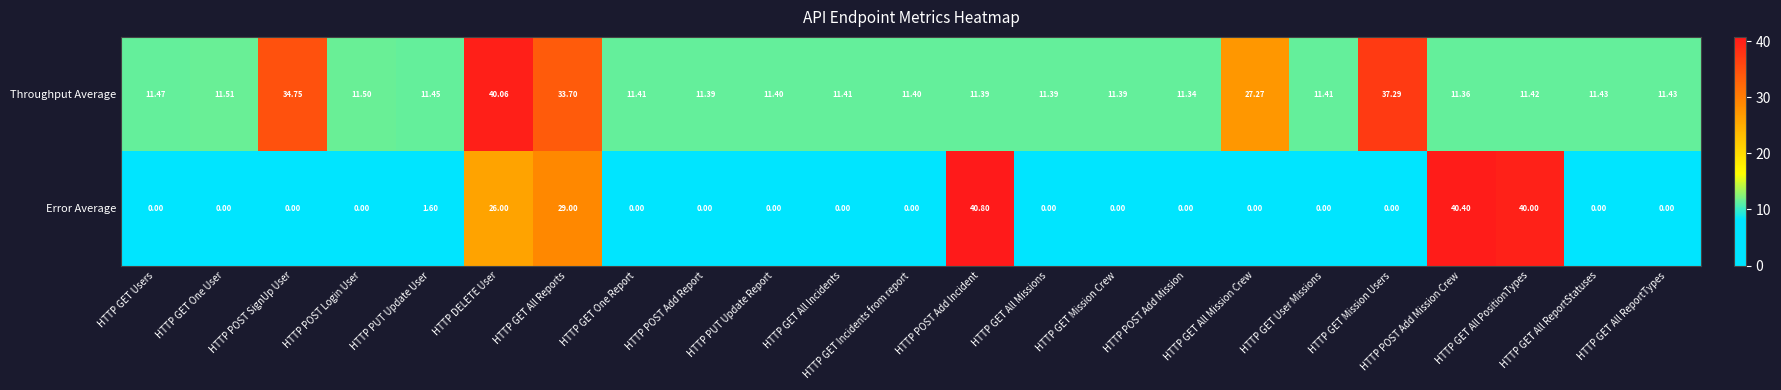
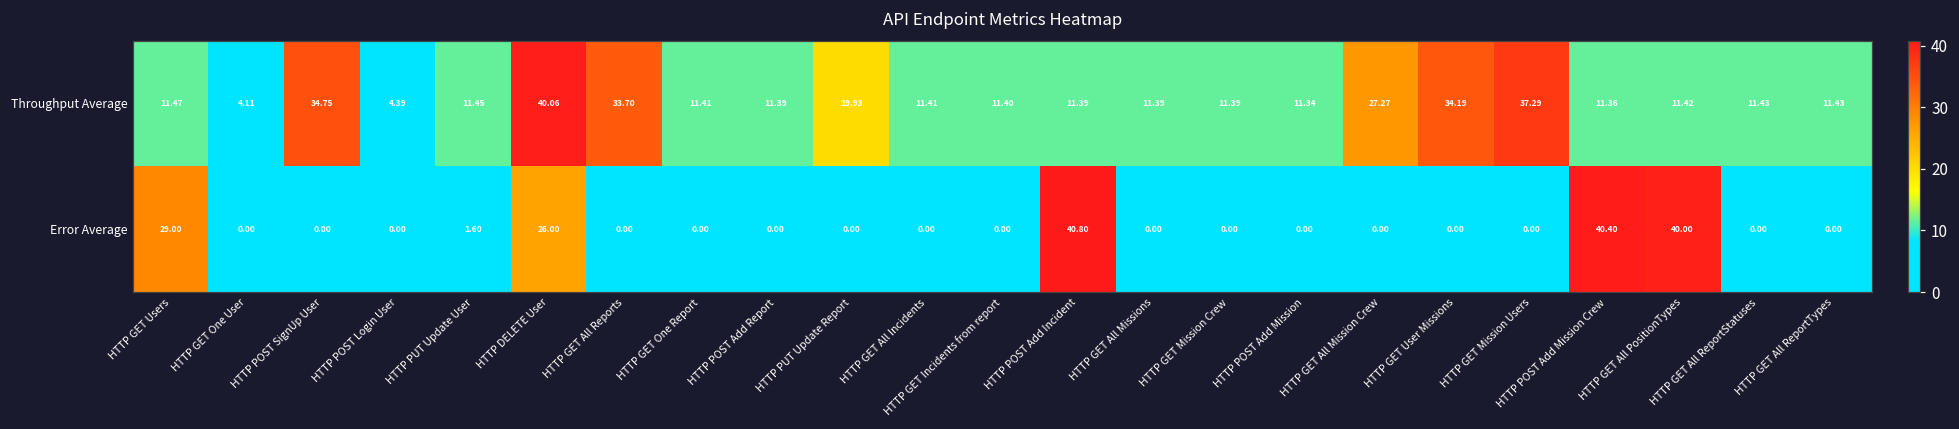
  {
    "Throughput Average": {
      "HTTP GET Users": 11.47,
-     "HTTP GET One User": 11.51,
+     "HTTP GET One User": 4.11,
      "HTTP POST SignUp User": 34.75,
-     "HTTP POST Login User": 11.50,
+     "HTTP POST Login User": 4.39,
      "HTTP PUT Update User": 11.45,
      "HTTP DELETE User": 40.06,
      "HTTP GET All Reports": 33.70,
      "HTTP GET One Report": 11.41,
      "HTTP POST Add Report": 11.39,
-     "HTTP PUT Update Report": 11.40,
+     "HTTP PUT Update Report": 19.93,
      "HTTP GET All Incidents": 11.41,
      "HTTP GET Incidents from report": 11.40,
      "HTTP POST Add Incident": 11.39,
      "HTTP GET All Missions": 11.39,
      "HTTP GET Mission Crew": 11.39,
      "HTTP POST Add Mission": 11.34,
      "HTTP GET All Mission Crew": 27.27,
-     "HTTP GET User Missions": 11.41,
+     "HTTP GET User Missions": 34.19,
      "HTTP GET Mission Users": 37.29,
      "HTTP POST Add Mission Crew": 11.36,
      "HTTP GET All PositionTypes": 11.42,
      "HTTP GET All ReportStatuses": 11.43,
      "HTTP GET All ReportTypes": 11.43
    },
    "Error Average": {
-     "HTTP GET Users": 0.00,
+     "HTTP GET Users": 29.00,
      "HTTP GET One User": 0.00,
      "HTTP POST SignUp User": 0.00,
      "HTTP POST Login User": 0.00,
      "HTTP PUT Update User": 1.60,
      "HTTP DELETE User": 26.00,
-     "HTTP GET All Reports": 29.00,
+     "HTTP GET All Reports": 0.00,
      "HTTP GET One Report": 0.00,
      "HTTP POST Add Report": 0.00,
      "HTTP PUT Update Report": 0.00,
      "HTTP GET All Incidents": 0.00,
      "HTTP GET Incidents from report": 0.00,
      "HTTP POST Add Incident": 40.80,
      "HTTP GET All Missions": 0.00,
      "HTTP GET Mission Crew": 0.00,
      "HTTP POST Add Mission": 0.00,
      "HTTP GET All Mission Crew": 0.00,
      "HTTP GET User Missions": 0.00,
      "HTTP GET Mission Users": 0.00,
      "HTTP POST Add Mission Crew": 40.40,
      "HTTP GET All PositionTypes": 40.00,
      "HTTP GET All ReportStatuses": 0.00,
      "HTTP GET All ReportTypes": 0.00
    }
  }
